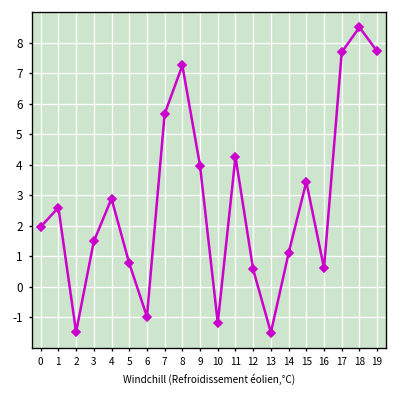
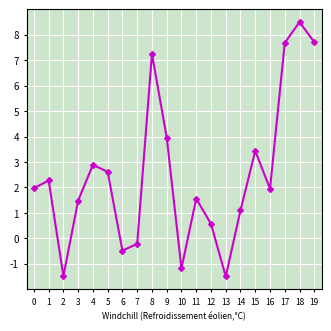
  {
    "0": 2.0,
-   "1": 2.6,
+   "1": 2.3,
    "2": -1.5,
    "3": 1.5,
    "4": 2.9,
-   "5": 0.8,
-   "6": -1.0,
-   "7": 5.7,
+   "5": 2.6,
+   "6": -0.5,
+   "7": -0.2,
    "8": 7.2,
    "9": 4.0,
    "10": -1.2,
-   "11": 4.3,
+   "11": 1.6,
    "12": 0.6,
    "13": -1.5,
    "14": 1.1,
    "15": 3.4,
-   "16": 0.6,
+   "16": 1.9,
    "17": 7.7,
    "18": 8.5,
    "19": 7.7
  }
